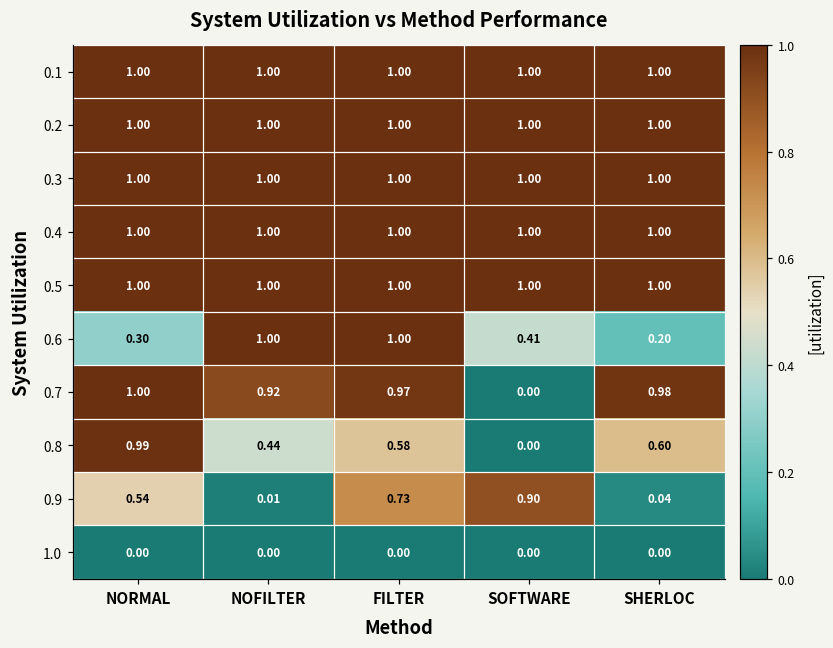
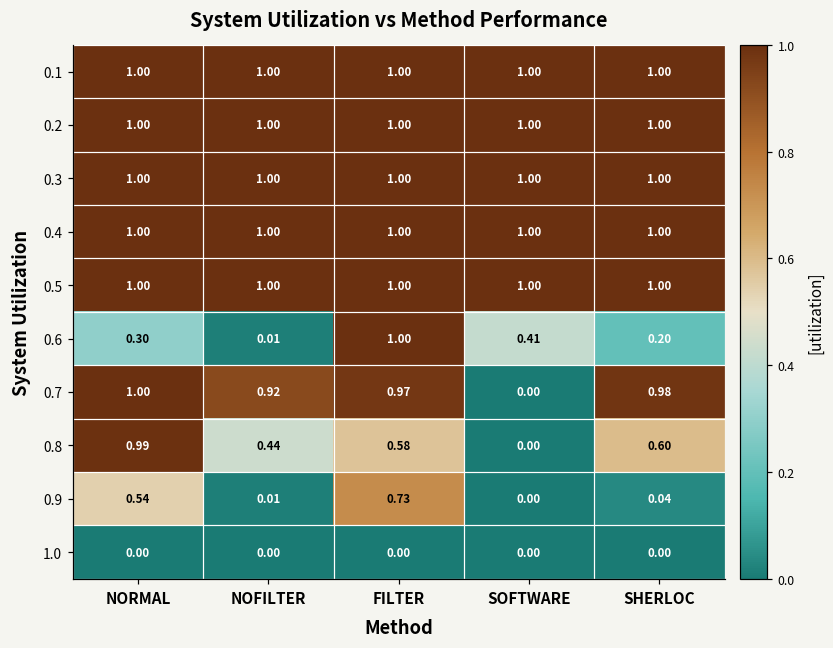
  {
    "0.1": {
      "NORMAL": 1.00,
      "NOFILTER": 1.00,
      "FILTER": 1.00,
      "SOFTWARE": 1.00,
      "SHERLOC": 1.00
    },
    "0.2": {
      "NORMAL": 1.00,
      "NOFILTER": 1.00,
      "FILTER": 1.00,
      "SOFTWARE": 1.00,
      "SHERLOC": 1.00
    },
    "0.3": {
      "NORMAL": 1.00,
      "NOFILTER": 1.00,
      "FILTER": 1.00,
      "SOFTWARE": 1.00,
      "SHERLOC": 1.00
    },
    "0.4": {
      "NORMAL": 1.00,
      "NOFILTER": 1.00,
      "FILTER": 1.00,
      "SOFTWARE": 1.00,
      "SHERLOC": 1.00
    },
    "0.5": {
      "NORMAL": 1.00,
      "NOFILTER": 1.00,
      "FILTER": 1.00,
      "SOFTWARE": 1.00,
      "SHERLOC": 1.00
    },
    "0.6": {
      "NORMAL": 0.30,
-     "NOFILTER": 1.00,
+     "NOFILTER": 0.01,
      "FILTER": 1.00,
      "SOFTWARE": 0.41,
      "SHERLOC": 0.20
    },
    "0.7": {
      "NORMAL": 1.00,
      "NOFILTER": 0.92,
      "FILTER": 0.97,
      "SOFTWARE": 0.00,
      "SHERLOC": 0.98
    },
    "0.8": {
      "NORMAL": 0.99,
      "NOFILTER": 0.44,
      "FILTER": 0.58,
      "SOFTWARE": 0.00,
      "SHERLOC": 0.60
    },
    "0.9": {
      "NORMAL": 0.54,
      "NOFILTER": 0.01,
      "FILTER": 0.73,
-     "SOFTWARE": 0.90,
+     "SOFTWARE": 0.00,
      "SHERLOC": 0.04
    },
    "1.0": {
      "NORMAL": 0.00,
      "NOFILTER": 0.00,
      "FILTER": 0.00,
      "SOFTWARE": 0.00,
      "SHERLOC": 0.00
    }
  }
